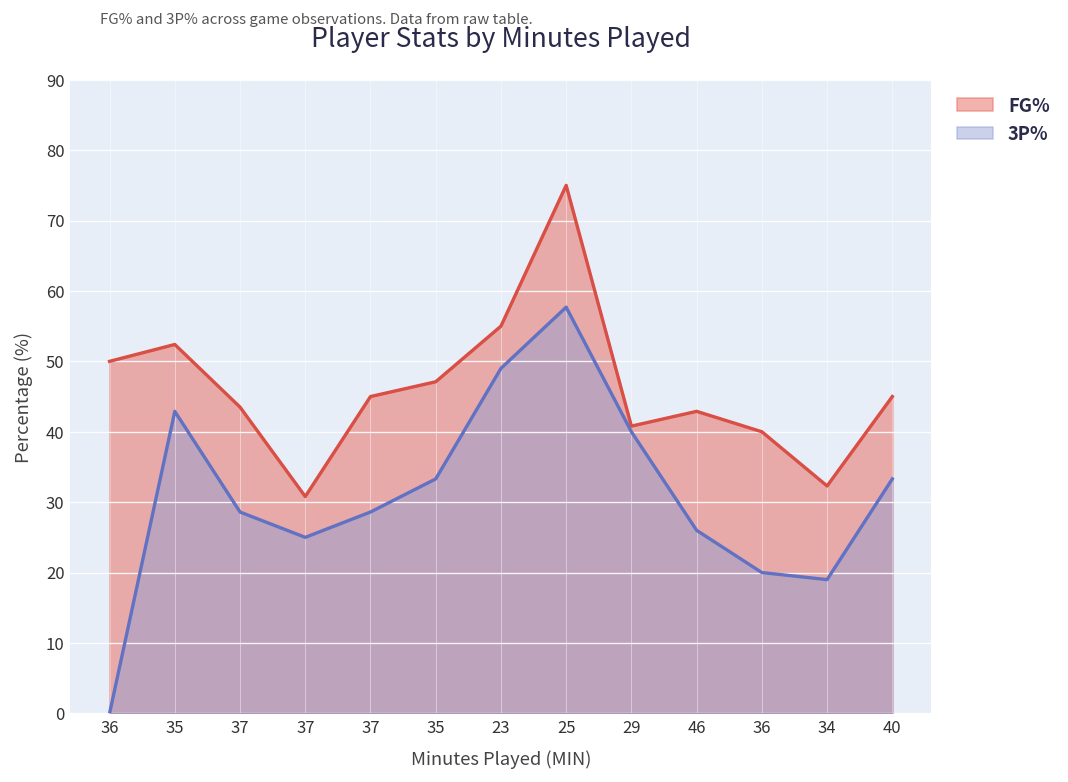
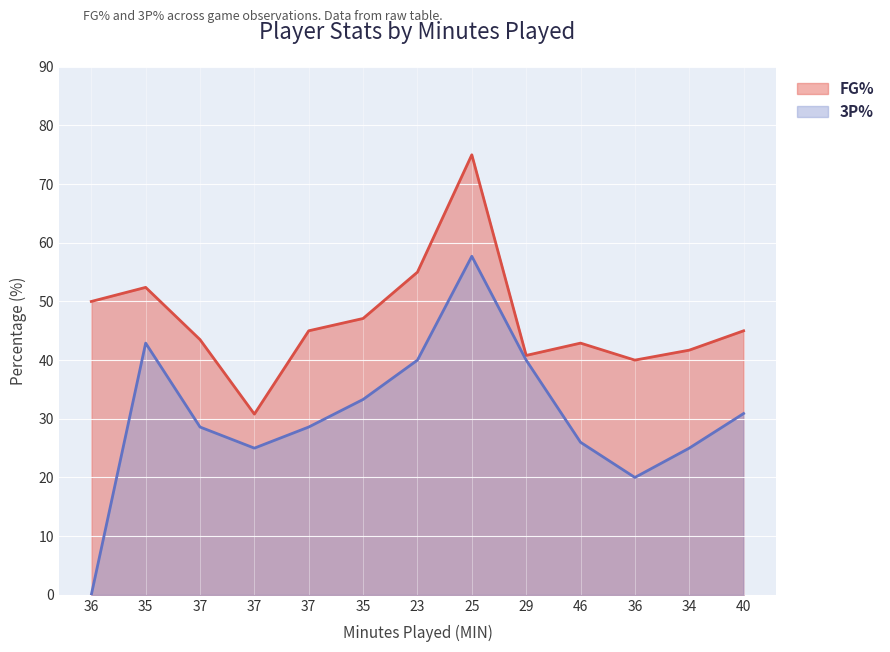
  {
    "FG%": {
      "23": 55,
      "25": 75,
      "29": 41,
      "46": 43,
-     "34": 32,
+     "34": 42,
      "40": 45
    },
    "3P%": {
-     "23": 49,
+     "23": 40,
      "25": 58,
      "29": 40,
      "46": 26,
-     "34": 19,
-     "40": 33
+     "34": 25,
+     "40": 31
    }
  }
